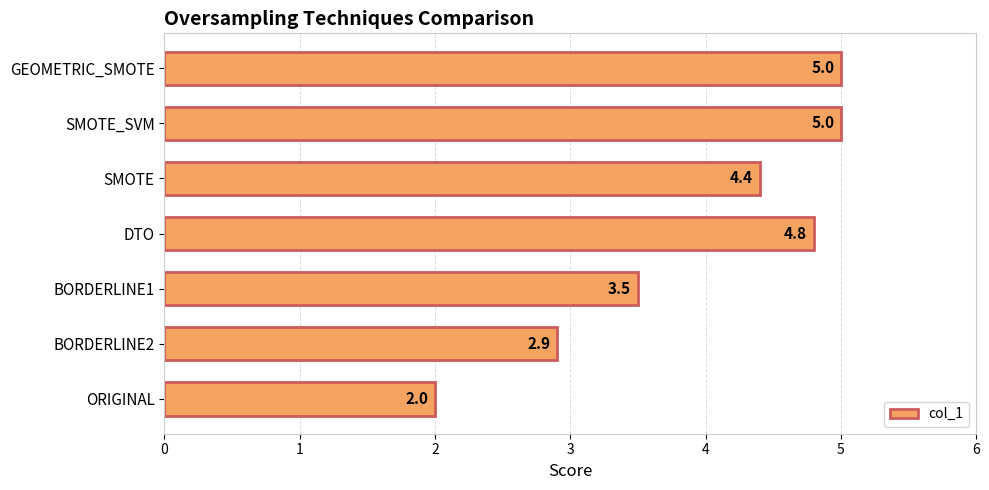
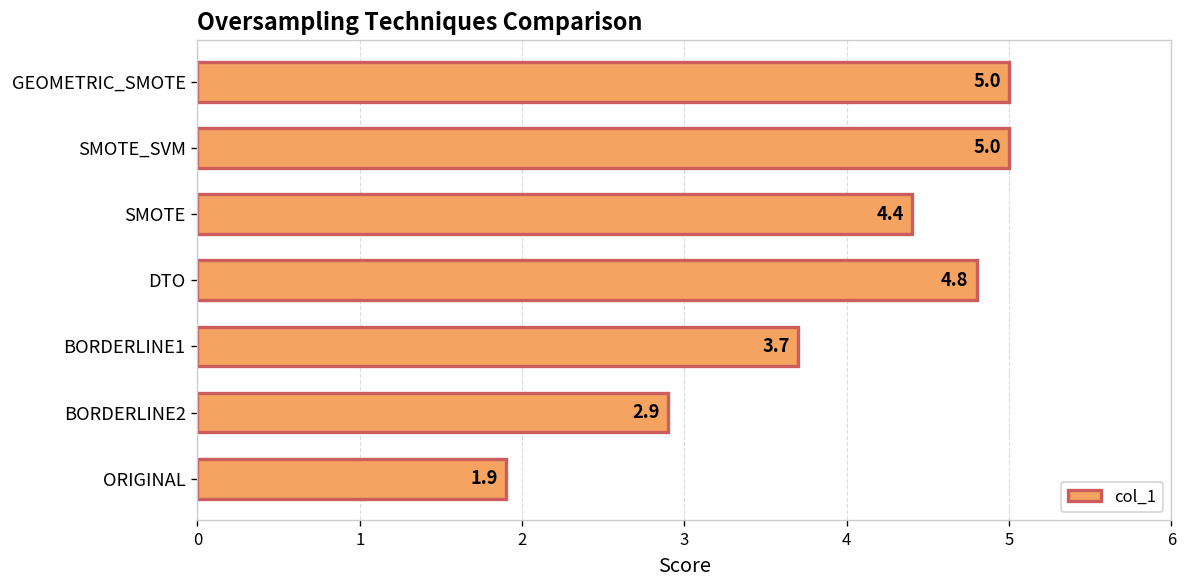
  {
    "GEOMETRIC_SMOTE": 5.0,
    "SMOTE_SVM": 5.0,
    "SMOTE": 4.4,
    "DTO": 4.8,
-   "BORDERLINE1": 3.5,
+   "BORDERLINE1": 3.7,
    "BORDERLINE2": 2.9,
-   "ORIGINAL": 2.0
+   "ORIGINAL": 1.9
  }
